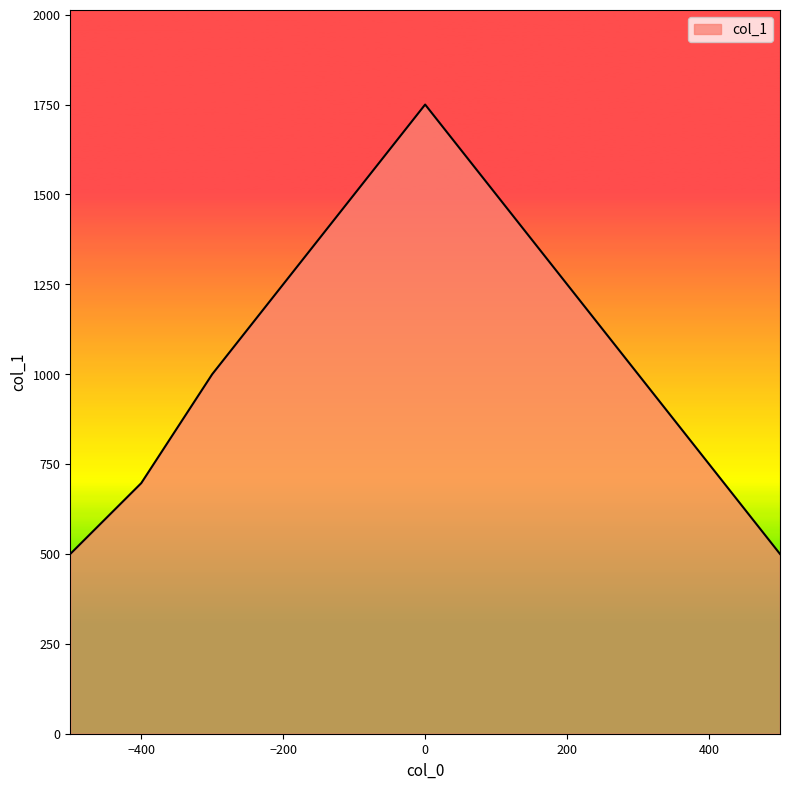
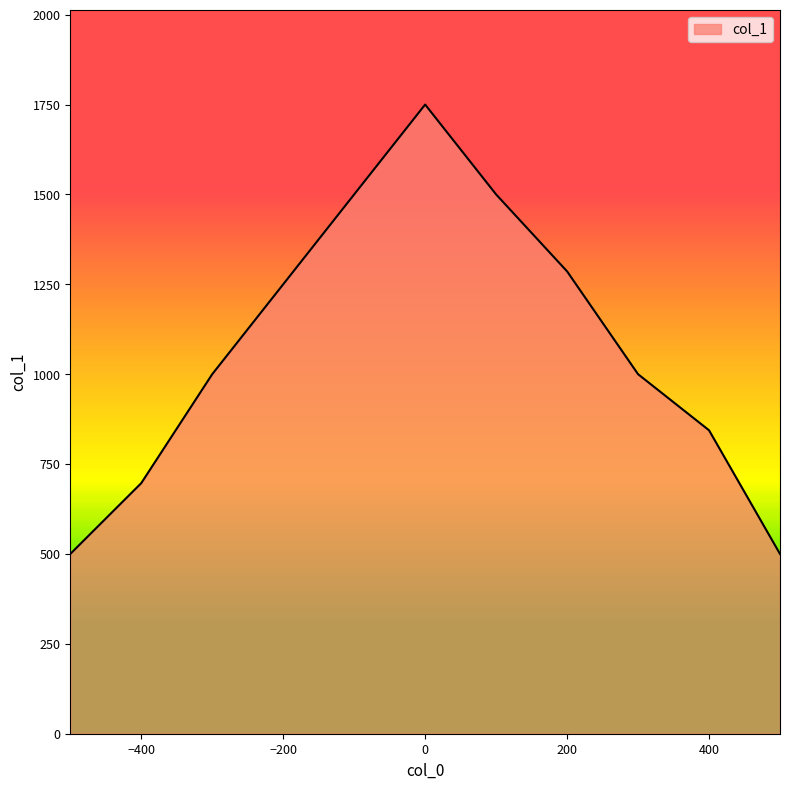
  {
    "−400": 700,
    "−200": 1250,
    "0": 1750,
-   "200": 1250,
-   "400": 750
+   "200": 1290,
+   "400": 840
  }
